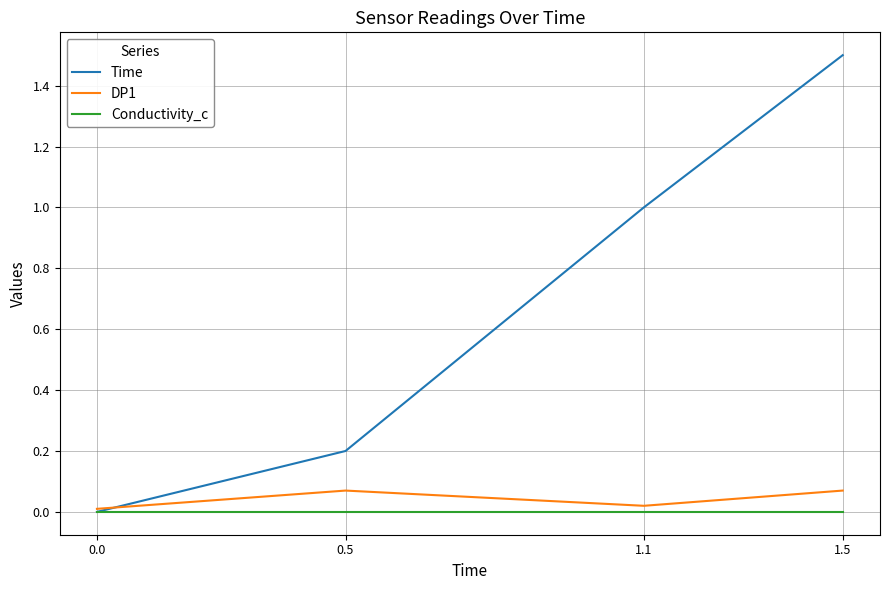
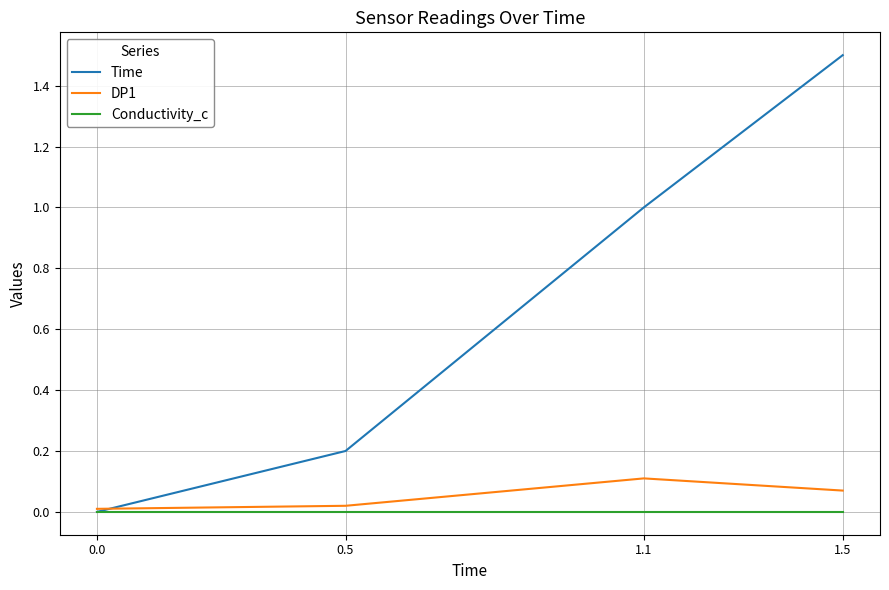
  {
    "Time": {
      "0.5": 0.20,
      "1.1": 1.00,
      "1.5": 1.50
    },
    "DP1": {
      "0.0": 0.01,
-     "0.5": 0.07,
-     "1.1": 0.02,
+     "0.5": 0.02,
+     "1.1": 0.11,
      "1.5": 0.07
    },
    "Conductivity_c": {
      "0.5": 0.00,
      "1.1": 0.00,
      "1.5": 0.00
    }
  }
